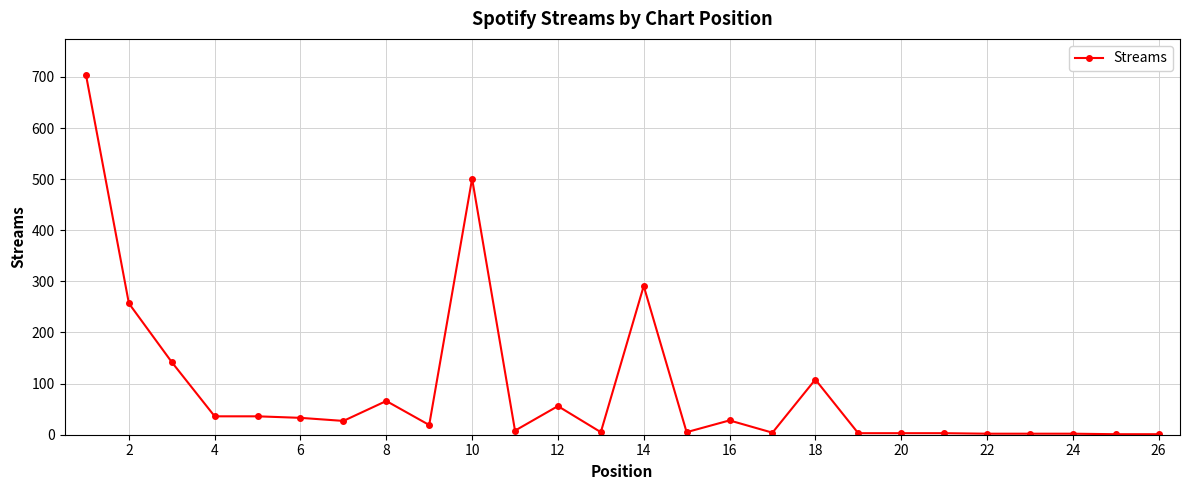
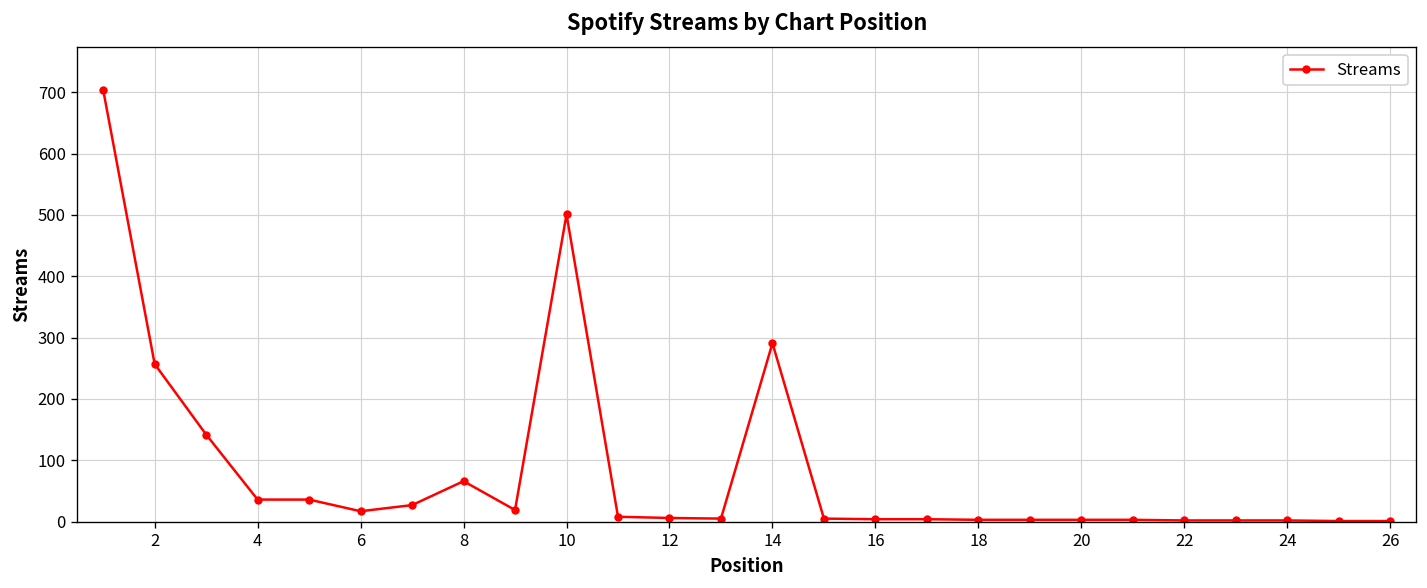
  {
    "2": 260,
    "4": 40,
-   "6": 30,
+   "6": 20,
    "8": 70,
    "10": 500,
-   "12": 60,
+   "12": 10,
    "14": 290,
-   "16": 30,
-   "18": 110,
+   "16": 0,
+   "18": 0,
    "20": 0,
    "22": 0,
    "24": 0,
    "26": 0
  }
